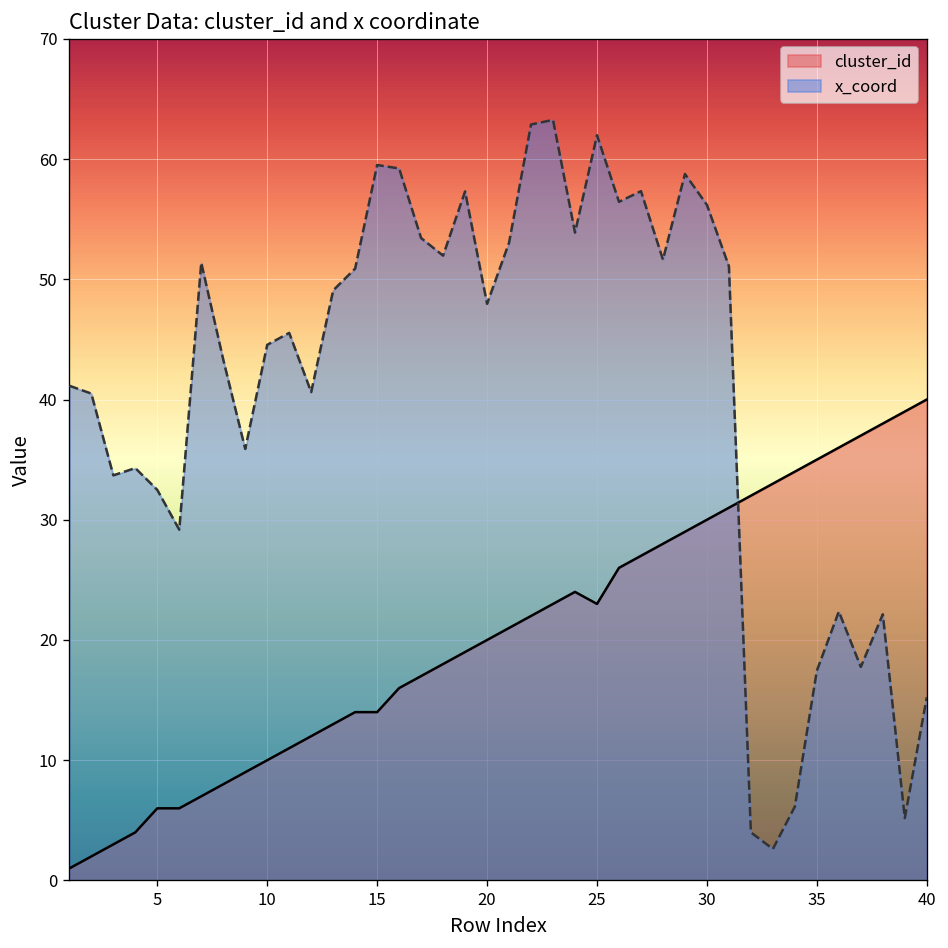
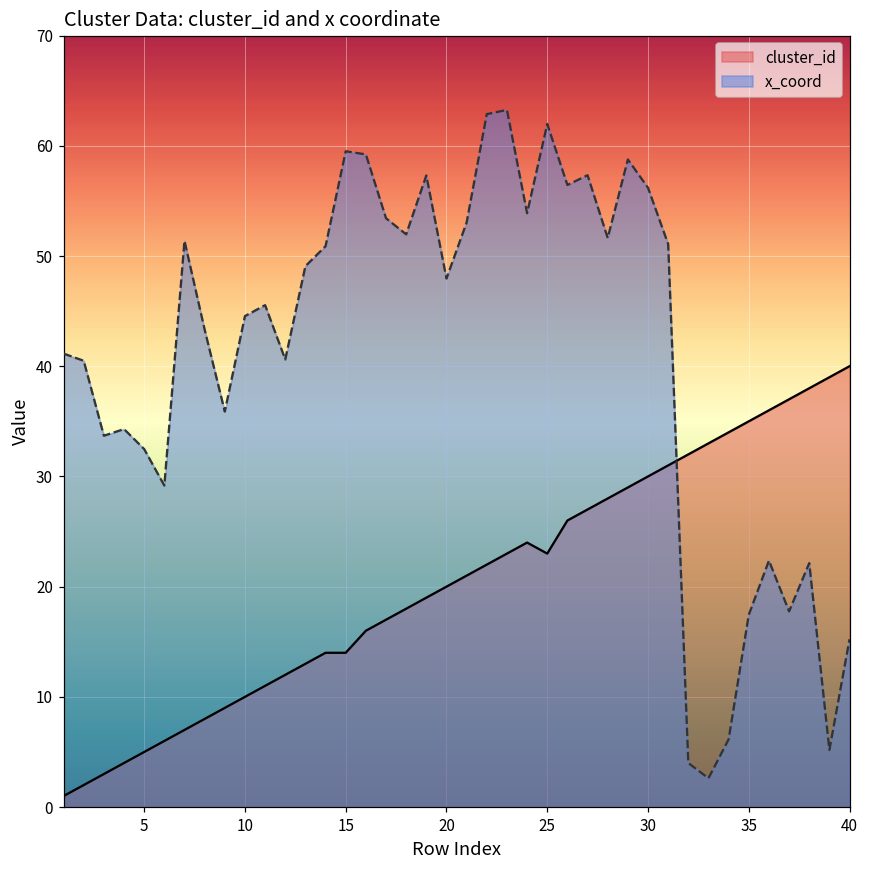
  {
    "cluster_id": {
-     "5": 6,
+     "5": 5,
      "10": 10,
      "15": 14,
      "20": 20,
      "25": 23,
      "30": 30,
      "35": 35,
      "40": 40
    },
    "x_coord": {
      "5": 32.5,
      "10": 44.5,
      "15": 59.5,
      "20": 48,
      "25": 62,
      "30": 56,
      "35": 17.4,
      "40": 15
    }
  }
